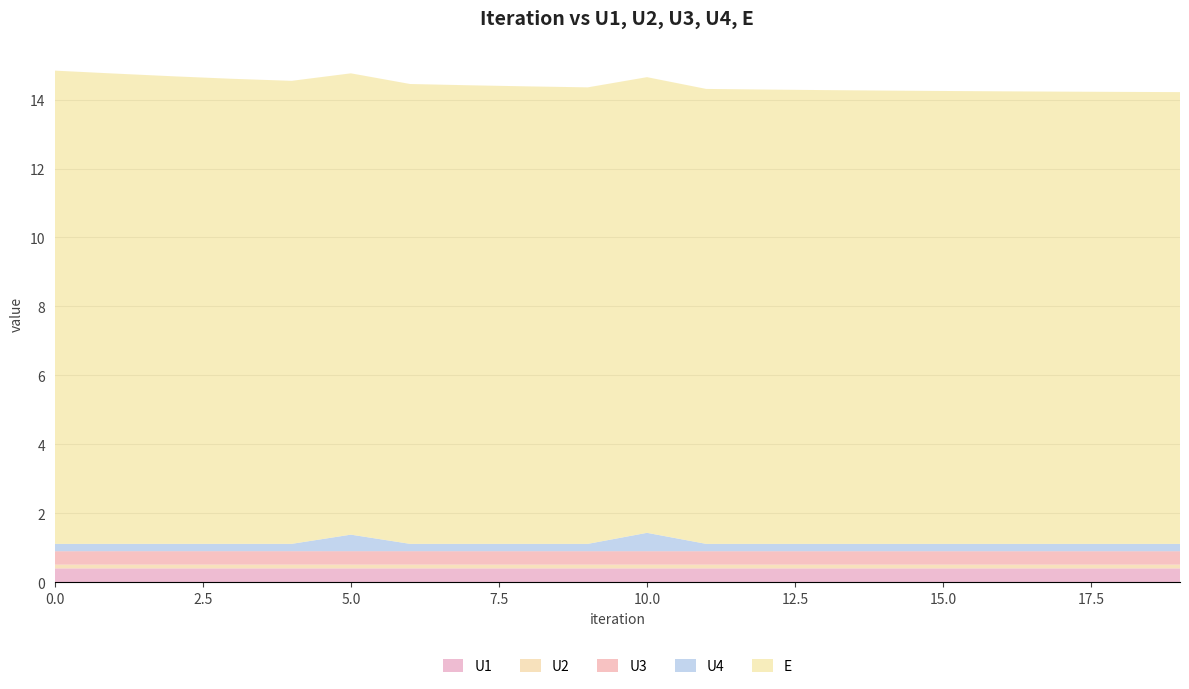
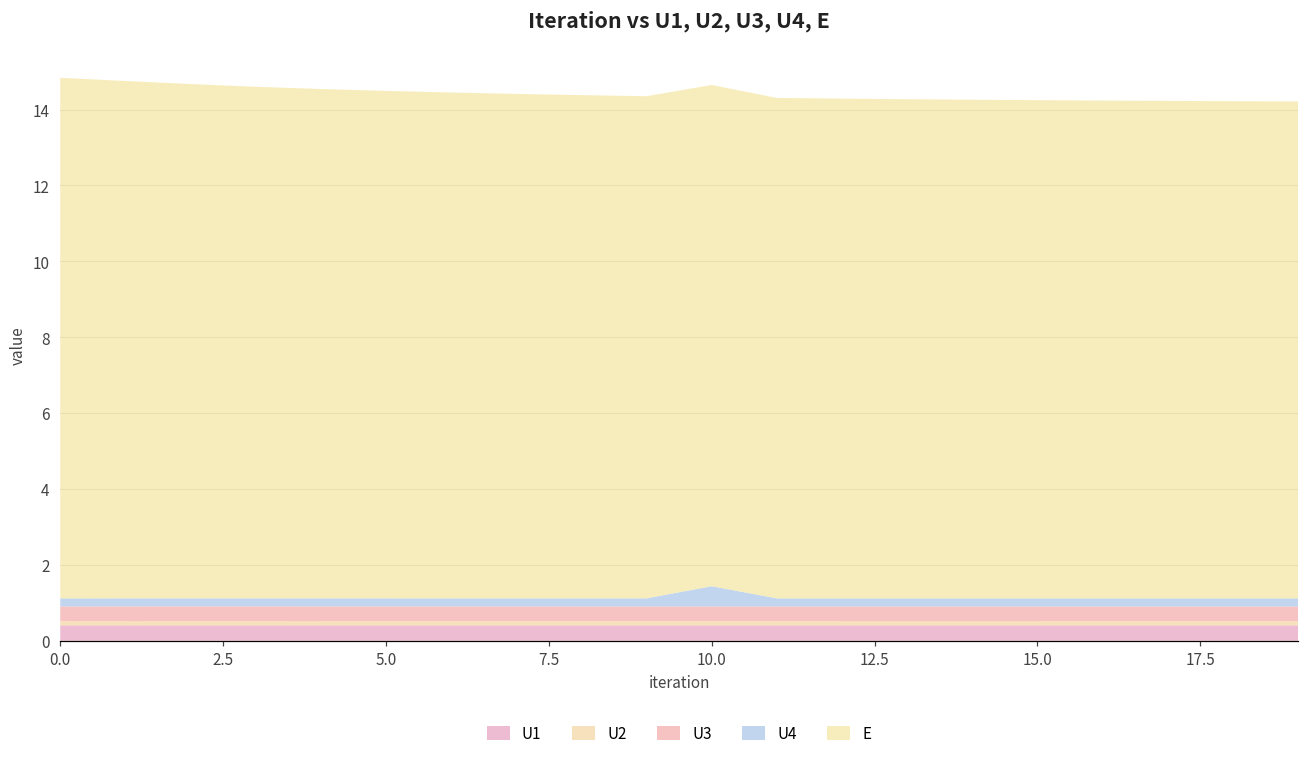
  {
    "U4": {
      "0.0": 0.2,
-     "5.0": 0.5,
+     "5.0": 0.2,
      "10.0": 0.5,
      "15.0": 0.2
    }
  }
